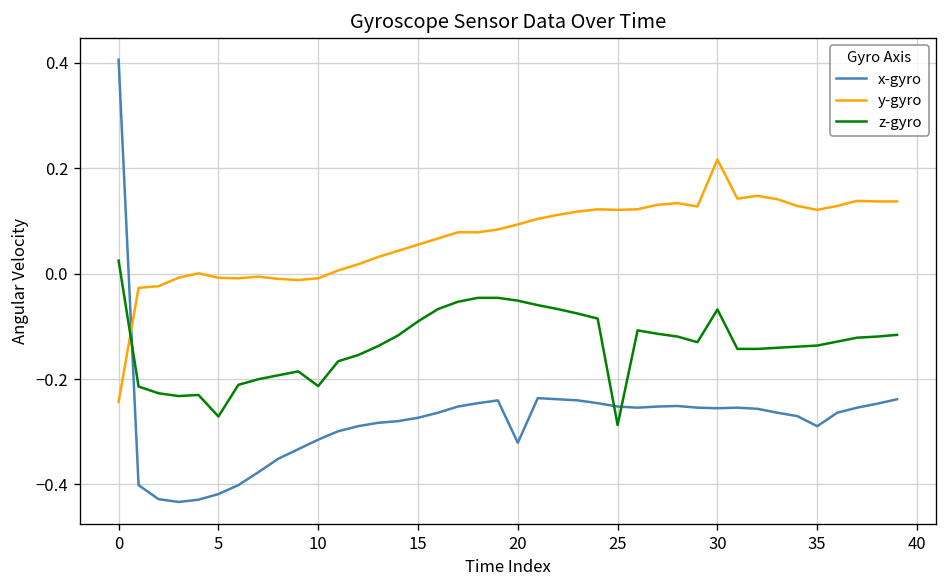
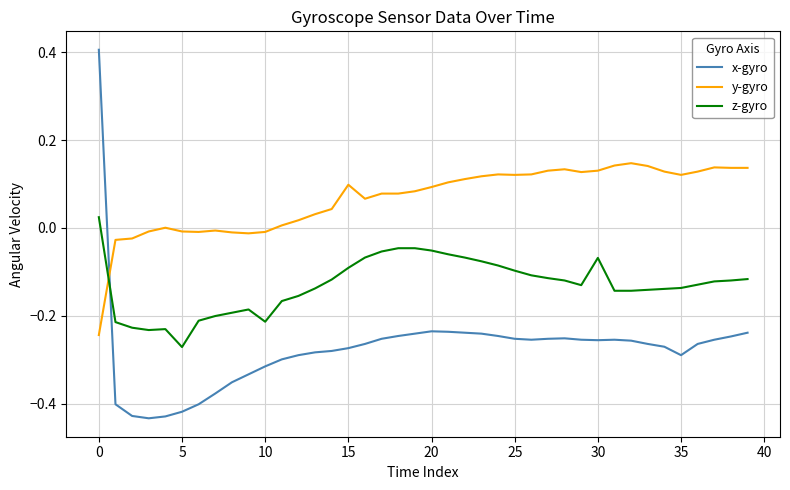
  {
    "x-gyro": {
      "0": 0.41,
      "5": -0.42,
      "10": -0.32,
      "15": -0.27,
-     "20": -0.32,
+     "20": -0.24,
      "25": -0.25,
      "30": -0.26,
      "35": -0.29
    },
    "y-gyro": {
      "0": -0.24,
      "5": -0.01,
      "10": -0.01,
-     "15": 0.05,
+     "15": 0.10,
      "20": 0.09,
      "25": 0.12,
-     "30": 0.22,
+     "30": 0.13,
      "35": 0.12
    },
    "z-gyro": {
      "0": 0.02,
      "5": -0.27,
      "10": -0.21,
      "15": -0.09,
      "20": -0.05,
-     "25": -0.29,
+     "25": -0.10,
      "30": -0.07,
      "35": -0.14
    }
  }
